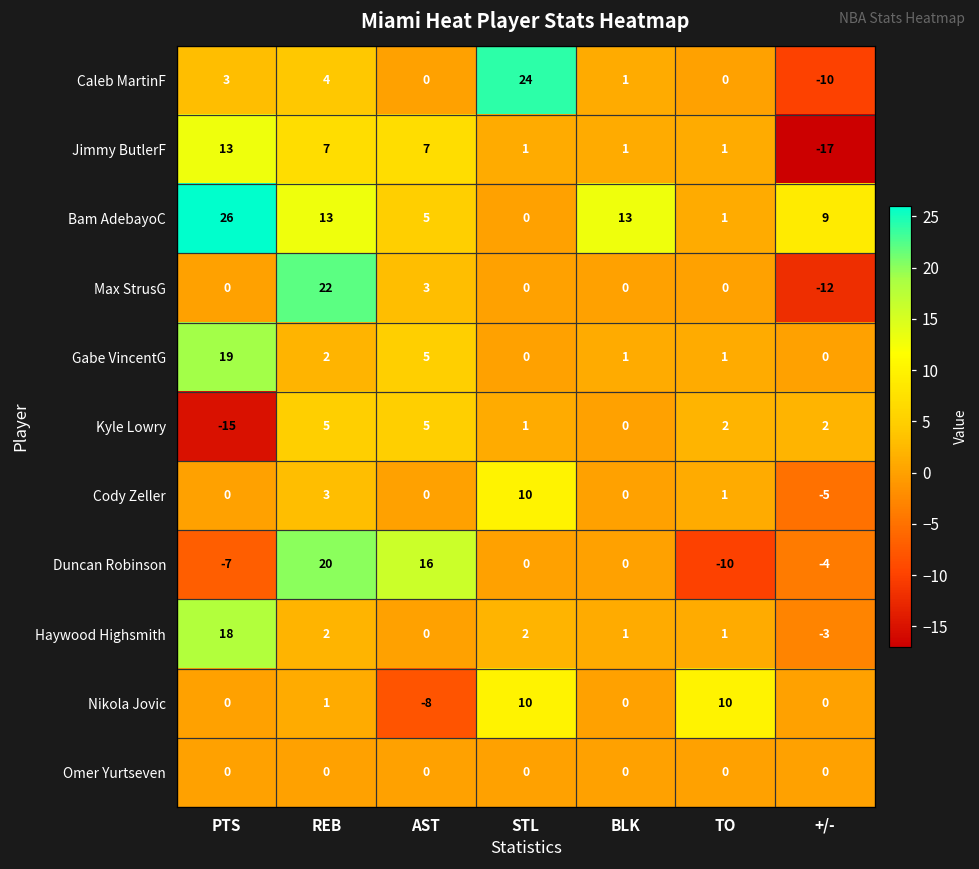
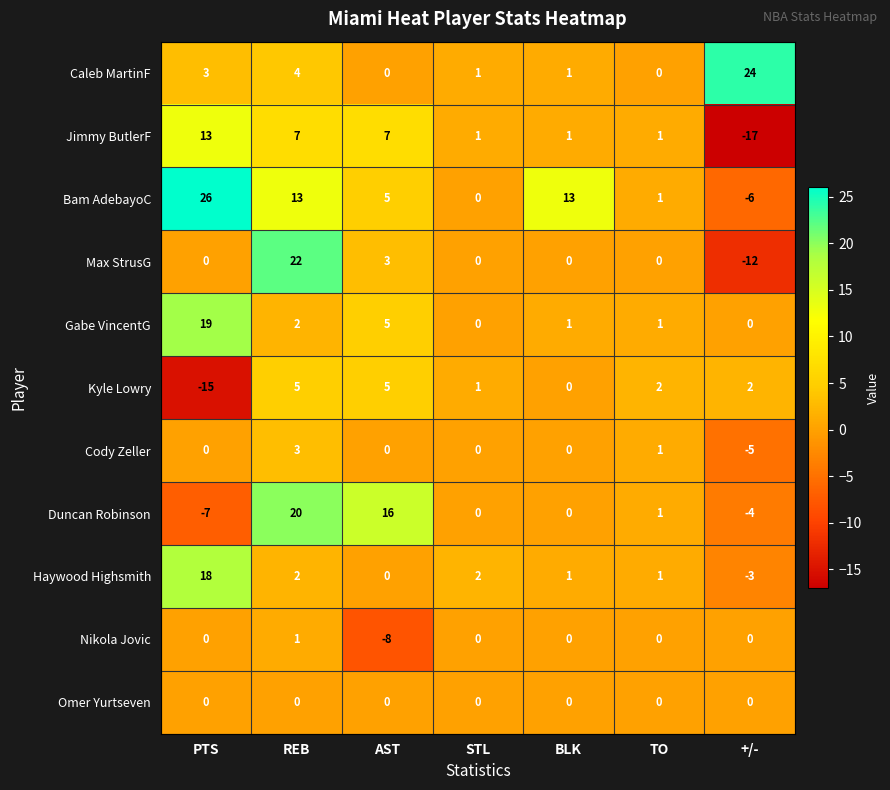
  {
    "Caleb MartinF": {
      "PTS": 3,
      "REB": 4,
      "AST": 0,
-     "STL": 24,
+     "STL": 1,
      "BLK": 1,
      "TO": 0,
-     "+/-": -10
+     "+/-": 24
    },
    "Jimmy ButlerF": {
      "PTS": 13,
      "REB": 7,
      "AST": 7,
      "STL": 1,
      "BLK": 1,
      "TO": 1,
      "+/-": -17
    },
    "Bam AdebayoC": {
      "PTS": 26,
      "REB": 13,
      "AST": 5,
      "STL": 0,
      "BLK": 13,
      "TO": 1,
-     "+/-": 9
+     "+/-": -6
    },
    "Max StrusG": {
      "PTS": 0,
      "REB": 22,
      "AST": 3,
      "STL": 0,
      "BLK": 0,
      "TO": 0,
      "+/-": -12
    },
    "Gabe VincentG": {
      "PTS": 19,
      "REB": 2,
      "AST": 5,
      "STL": 0,
      "BLK": 1,
      "TO": 1,
      "+/-": 0
    },
    "Kyle Lowry": {
      "PTS": -15,
      "REB": 5,
      "AST": 5,
      "STL": 1,
      "BLK": 0,
      "TO": 2,
      "+/-": 2
    },
    "Cody Zeller": {
      "PTS": 0,
      "REB": 3,
      "AST": 0,
-     "STL": 10,
+     "STL": 0,
      "BLK": 0,
      "TO": 1,
      "+/-": -5
    },
    "Duncan Robinson": {
      "PTS": -7,
      "REB": 20,
      "AST": 16,
      "STL": 0,
      "BLK": 0,
-     "TO": -10,
+     "TO": 1,
      "+/-": -4
    },
    "Haywood Highsmith": {
      "PTS": 18,
      "REB": 2,
      "AST": 0,
      "STL": 2,
      "BLK": 1,
      "TO": 1,
      "+/-": -3
    },
    "Nikola Jovic": {
      "PTS": 0,
      "REB": 1,
      "AST": -8,
-     "STL": 10,
+     "STL": 0,
      "BLK": 0,
-     "TO": 10,
+     "TO": 0,
      "+/-": 0
    },
    "Omer Yurtseven": {
      "PTS": 0,
      "REB": 0,
      "AST": 0,
      "STL": 0,
      "BLK": 0,
      "TO": 0,
      "+/-": 0
    }
  }
